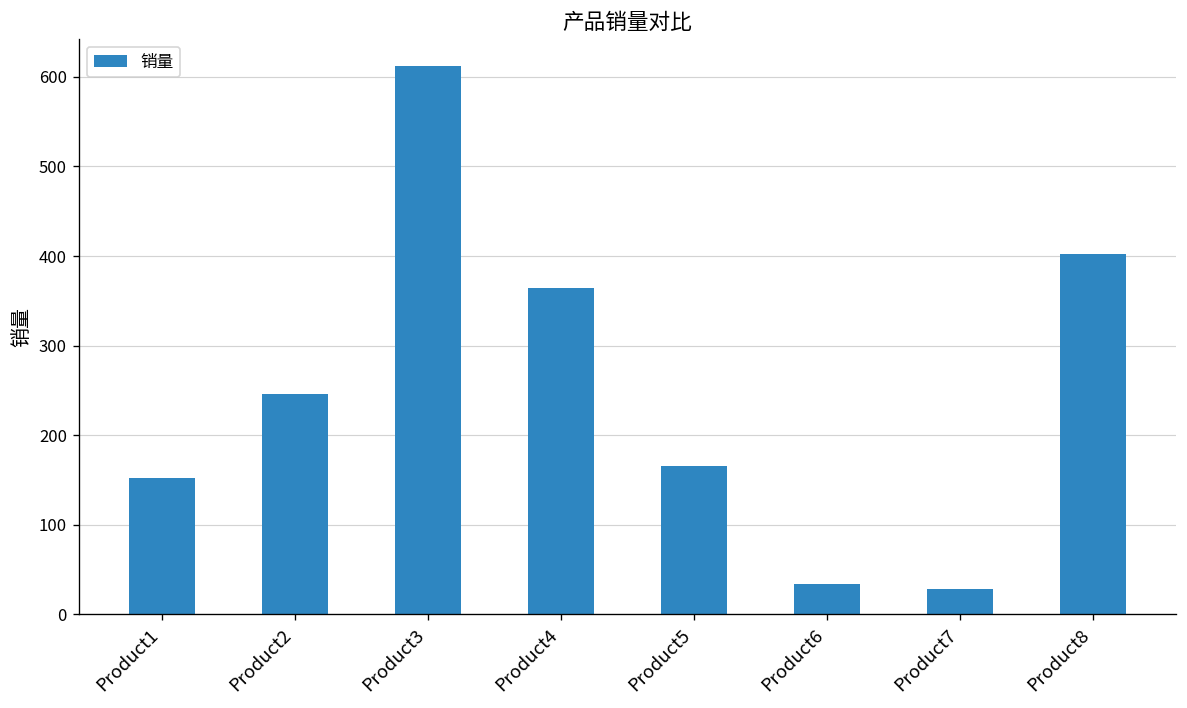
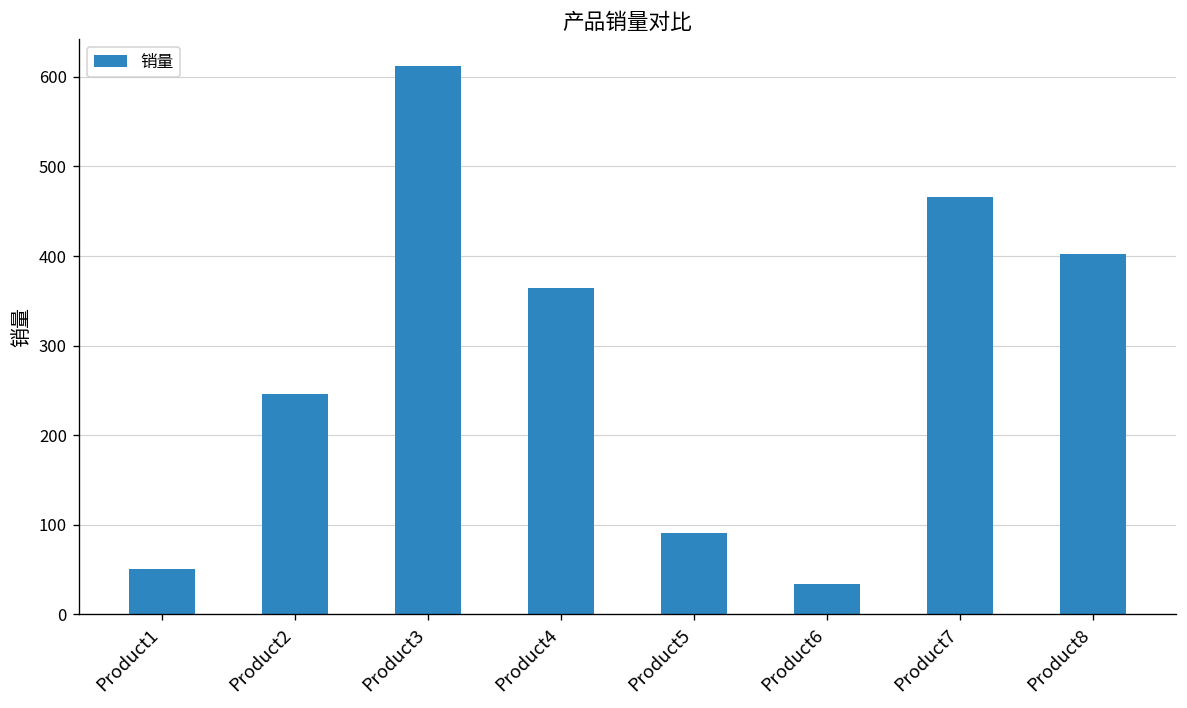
  {
-   "Product1": 150,
+   "Product1": 50,
    "Product2": 250,
    "Product3": 610,
    "Product4": 360,
-   "Product5": 170,
+   "Product5": 90,
    "Product6": 30,
-   "Product7": 30,
+   "Product7": 470,
    "Product8": 400
  }
